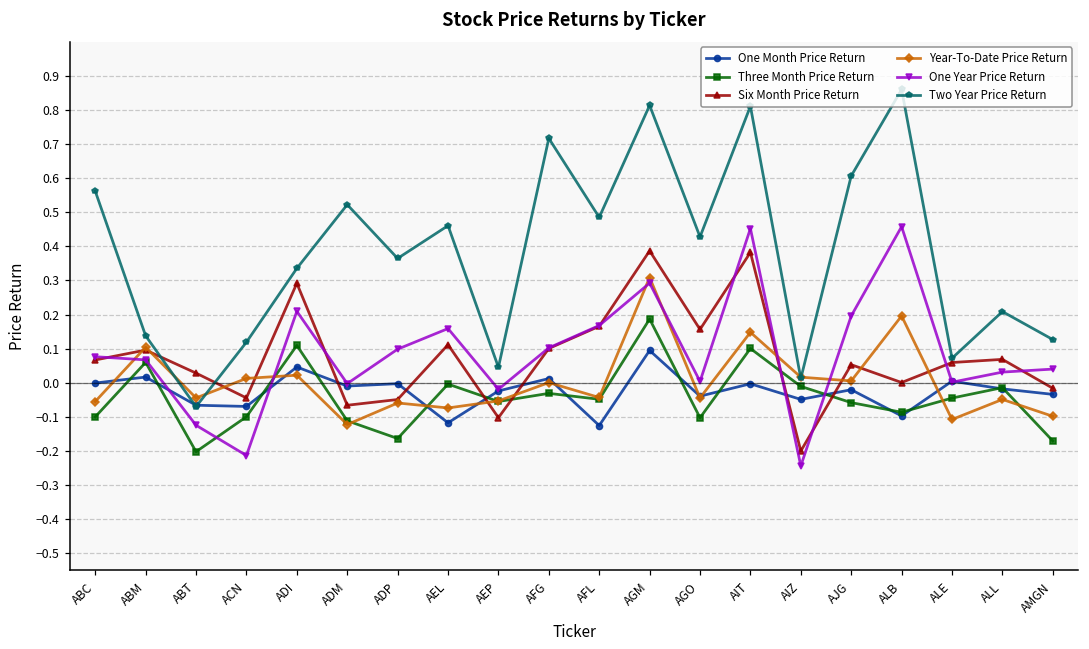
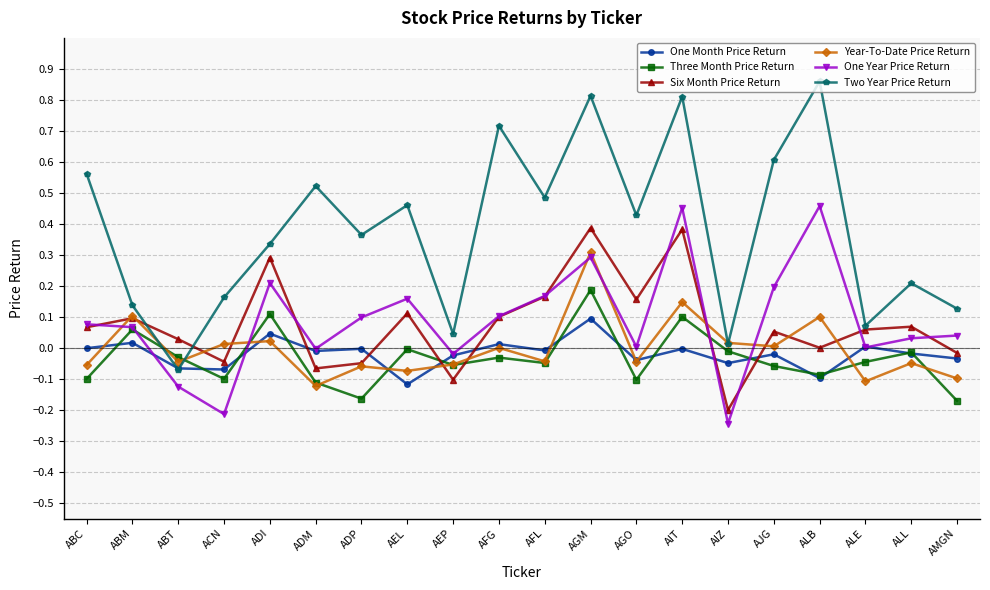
  {
    "One Month Price Return": {
      "ABC": 0.00,
      "ABM": 0.02,
      "ACN": -0.07,
      "ADI": 0.05,
      "ADP": 0.00,
      "AEL": -0.12,
      "AFG": 0.01,
-     "AFL": -0.13,
+     "AFL": -0.01,
      "AGM": 0.09,
      "AIT": 0.00,
      "AIZ": -0.05,
      "AJG": -0.02,
      "ALB": -0.10,
      "AMGN": -0.03
    },
    "Three Month Price Return": {
      "ABC": -0.10,
-     "ABT": -0.20,
+     "ABT": -0.03,
      "ACN": -0.10,
      "ADI": 0.11,
      "ADM": -0.11,
      "ADP": -0.16,
      "AEL": 0.00,
      "AFG": -0.03,
      "AGM": 0.19,
      "AGO": -0.10,
      "AIT": 0.10,
      "AIZ": -0.01,
      "AJG": -0.06,
      "ALB": -0.09,
      "ALE": -0.04,
      "AMGN": -0.17
    },
    "Six Month Price Return": {
      "ABC": 0.07,
      "ABM": 0.10,
      "ABT": 0.03,
      "ACN": -0.04,
      "ADI": 0.29,
      "ADM": -0.07,
      "ADP": -0.05,
      "AEL": 0.11,
      "AEP": -0.10,
      "AGM": 0.39,
      "AGO": 0.16,
      "AIT": 0.38,
      "AIZ": -0.20,
      "AJG": 0.05,
      "ALB": 0.00,
      "ALE": 0.06,
      "ALL": 0.07,
      "AMGN": -0.02
    },
    "Year-To-Date Price Return": {
      "ABC": -0.05,
      "ABM": 0.10,
      "ABT": -0.04,
      "ACN": 0.01,
      "ADI": 0.02,
      "ADM": -0.12,
      "ADP": -0.06,
      "AEL": -0.07,
      "AFG": 0.00,
      "AGM": 0.31,
      "AIT": 0.15,
      "AJG": 0.01,
-     "ALB": 0.20,
+     "ALB": 0.10,
      "ALE": -0.11,
      "ALL": -0.05,
      "AMGN": -0.10
    },
    "One Year Price Return": {
      "ABC": 0.08,
      "ABT": -0.12,
      "ACN": -0.21,
      "ADI": 0.21,
      "ADP": 0.10,
      "AEL": 0.16,
      "AGM": 0.29,
      "AGO": 0.00,
      "AIT": 0.45,
      "AIZ": -0.24,
      "AJG": 0.20,
      "ALB": 0.46,
      "ALL": 0.03,
      "AMGN": 0.04
    },
    "Two Year Price Return": {
      "ABC": 0.56,
      "ABM": 0.14,
-     "ACN": 0.12,
+     "ACN": 0.16,
      "ADI": 0.34,
      "ADM": 0.52,
      "ADP": 0.36,
      "AEL": 0.46,
      "AEP": 0.05,
      "AFG": 0.72,
      "AFL": 0.49,
      "AGM": 0.81,
      "AGO": 0.43,
      "AIT": 0.81,
      "AJG": 0.61,
      "ALE": 0.07,
      "ALL": 0.21,
      "AMGN": 0.13
    }
  }
